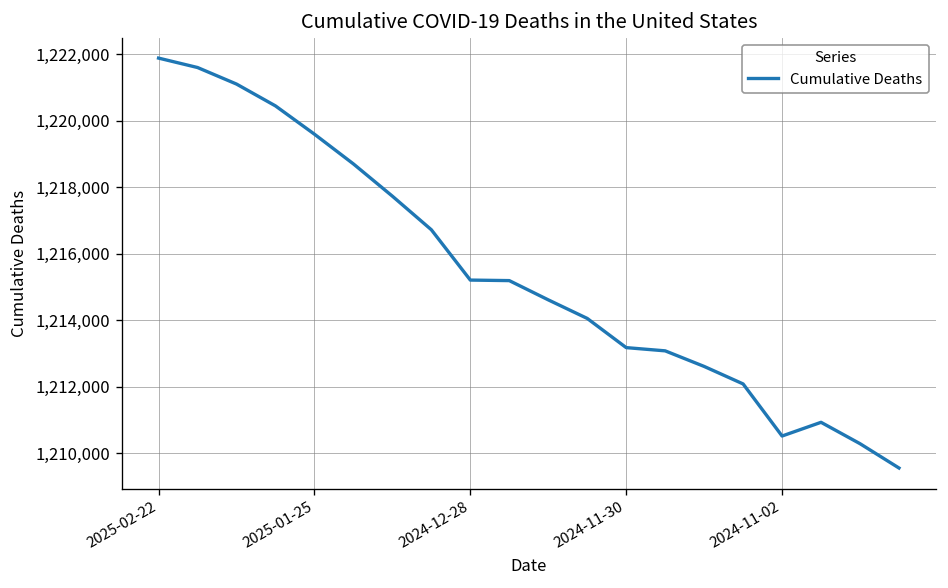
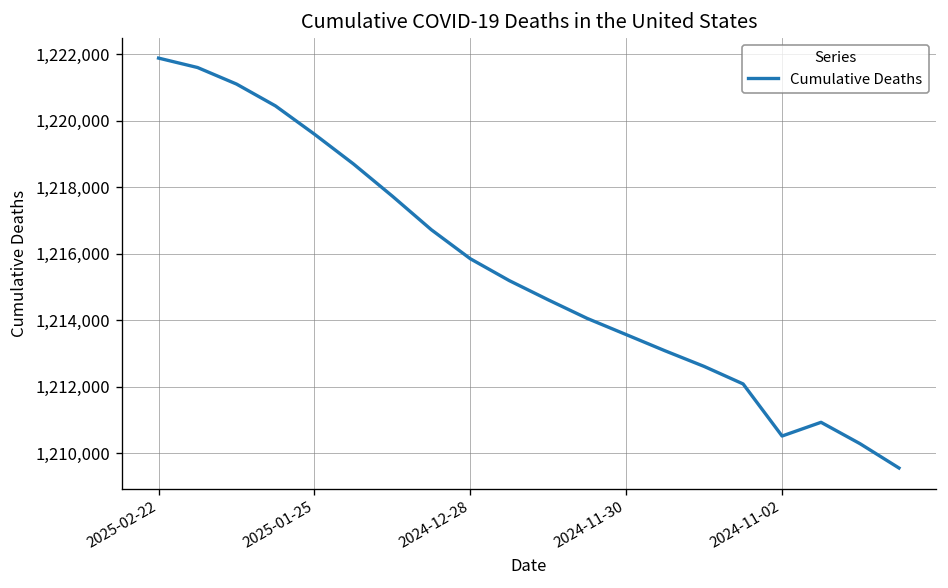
  {
    "2025-02-22": "1,221,900",
    "2025-01-25": "1,219,600",
-   "2024-12-28": "1,215,200",
-   "2024-11-30": "1,213,200",
+   "2024-12-28": "1,215,900",
+   "2024-11-30": "1,213,600",
    "2024-11-02": "1,210,500"
  }
